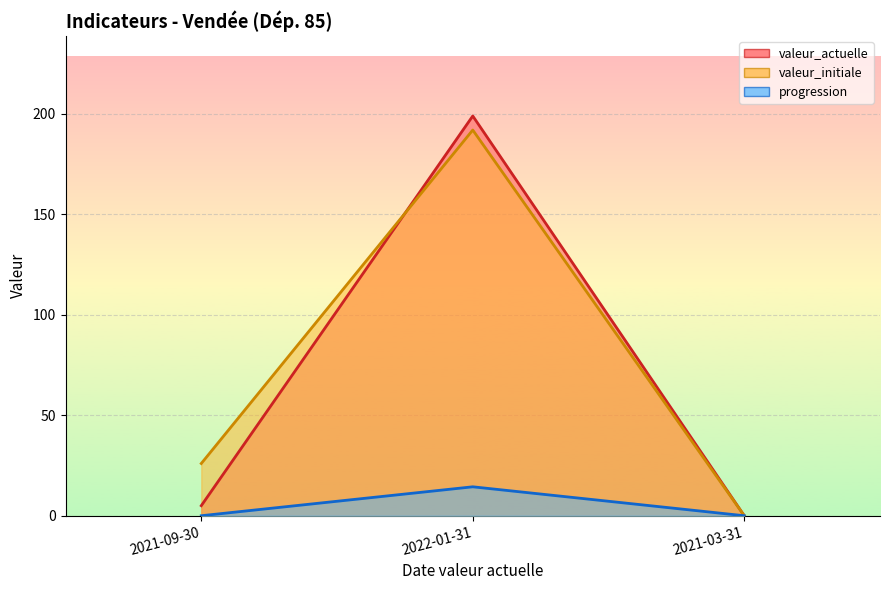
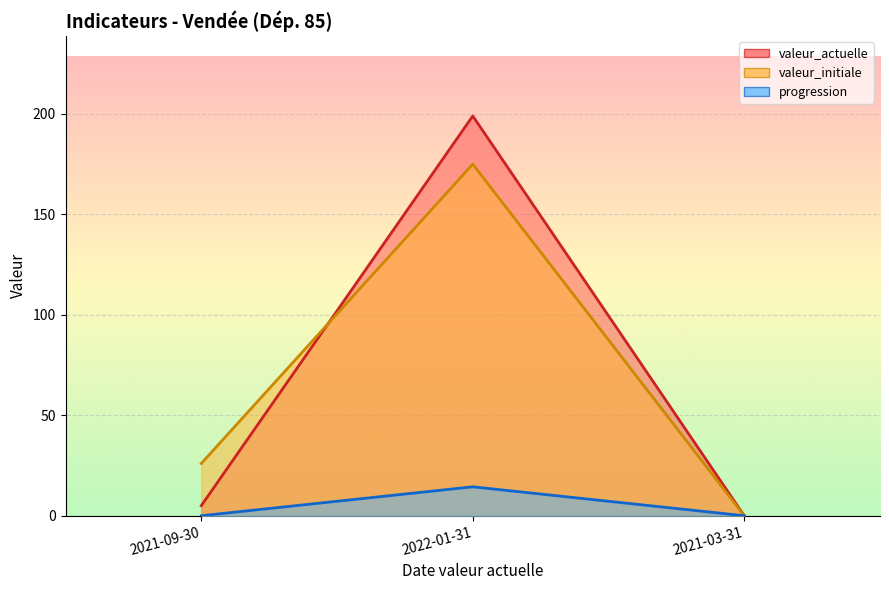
  {
    "valeur_actuelle": {
      "2021-09-30": 5,
      "2022-01-31": 199
    },
    "valeur_initiale": {
      "2021-09-30": 26,
-     "2022-01-31": 192
+     "2022-01-31": 175
    },
    "progression": {
      "2021-09-30": 0,
      "2022-01-31": 14
    }
  }
